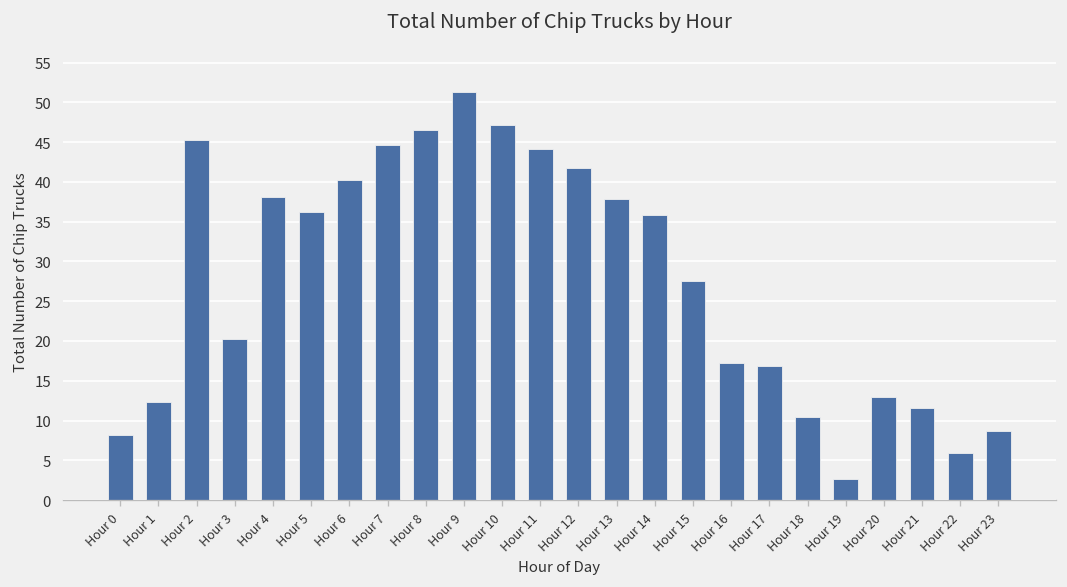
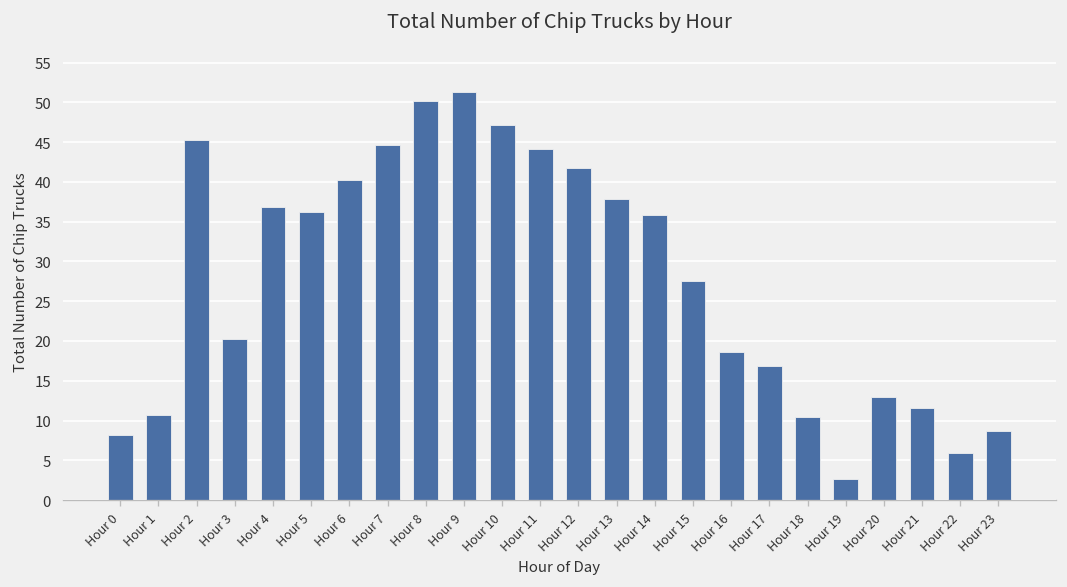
  {
    "Hour 0": 8,
-   "Hour 1": 12,
+   "Hour 1": 11,
    "Hour 2": 45,
    "Hour 3": 20,
-   "Hour 4": 38,
+   "Hour 4": 37,
    "Hour 5": 36,
    "Hour 6": 40,
    "Hour 7": 45,
-   "Hour 8": 47,
+   "Hour 8": 50,
    "Hour 9": 51,
    "Hour 10": 47,
    "Hour 11": 44,
    "Hour 12": 42,
    "Hour 13": 38,
    "Hour 14": 36,
    "Hour 15": 28,
-   "Hour 16": 17,
+   "Hour 16": 19,
    "Hour 17": 17,
    "Hour 18": 10,
    "Hour 19": 3,
    "Hour 20": 13,
    "Hour 21": 12,
    "Hour 22": 6,
    "Hour 23": 9
  }
